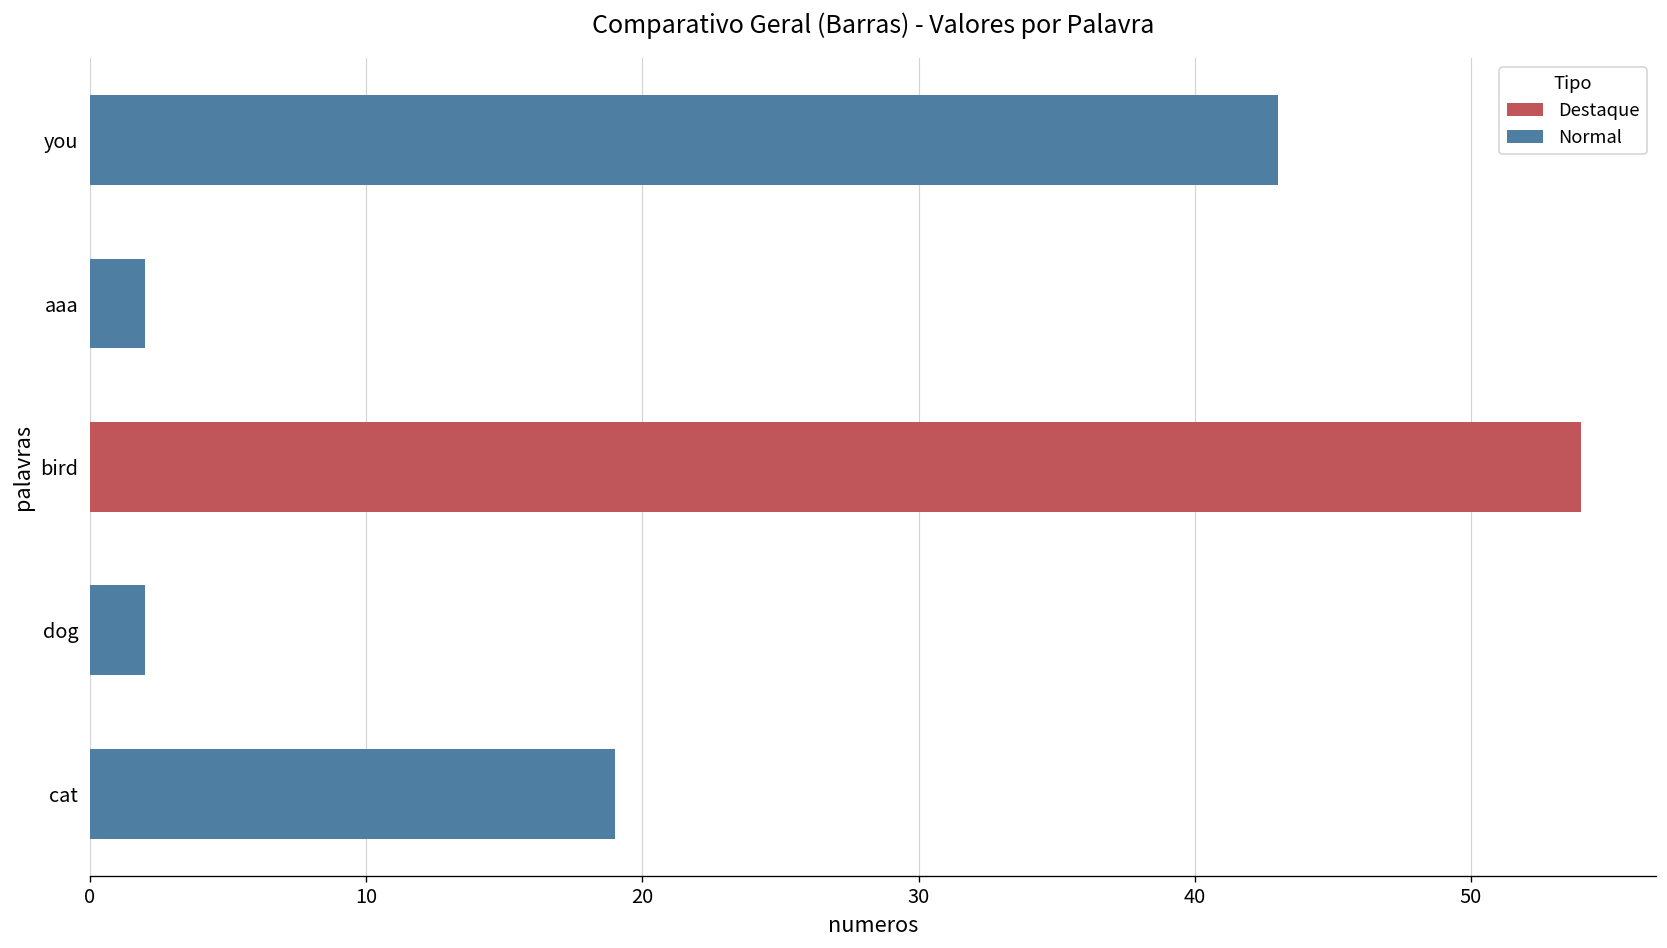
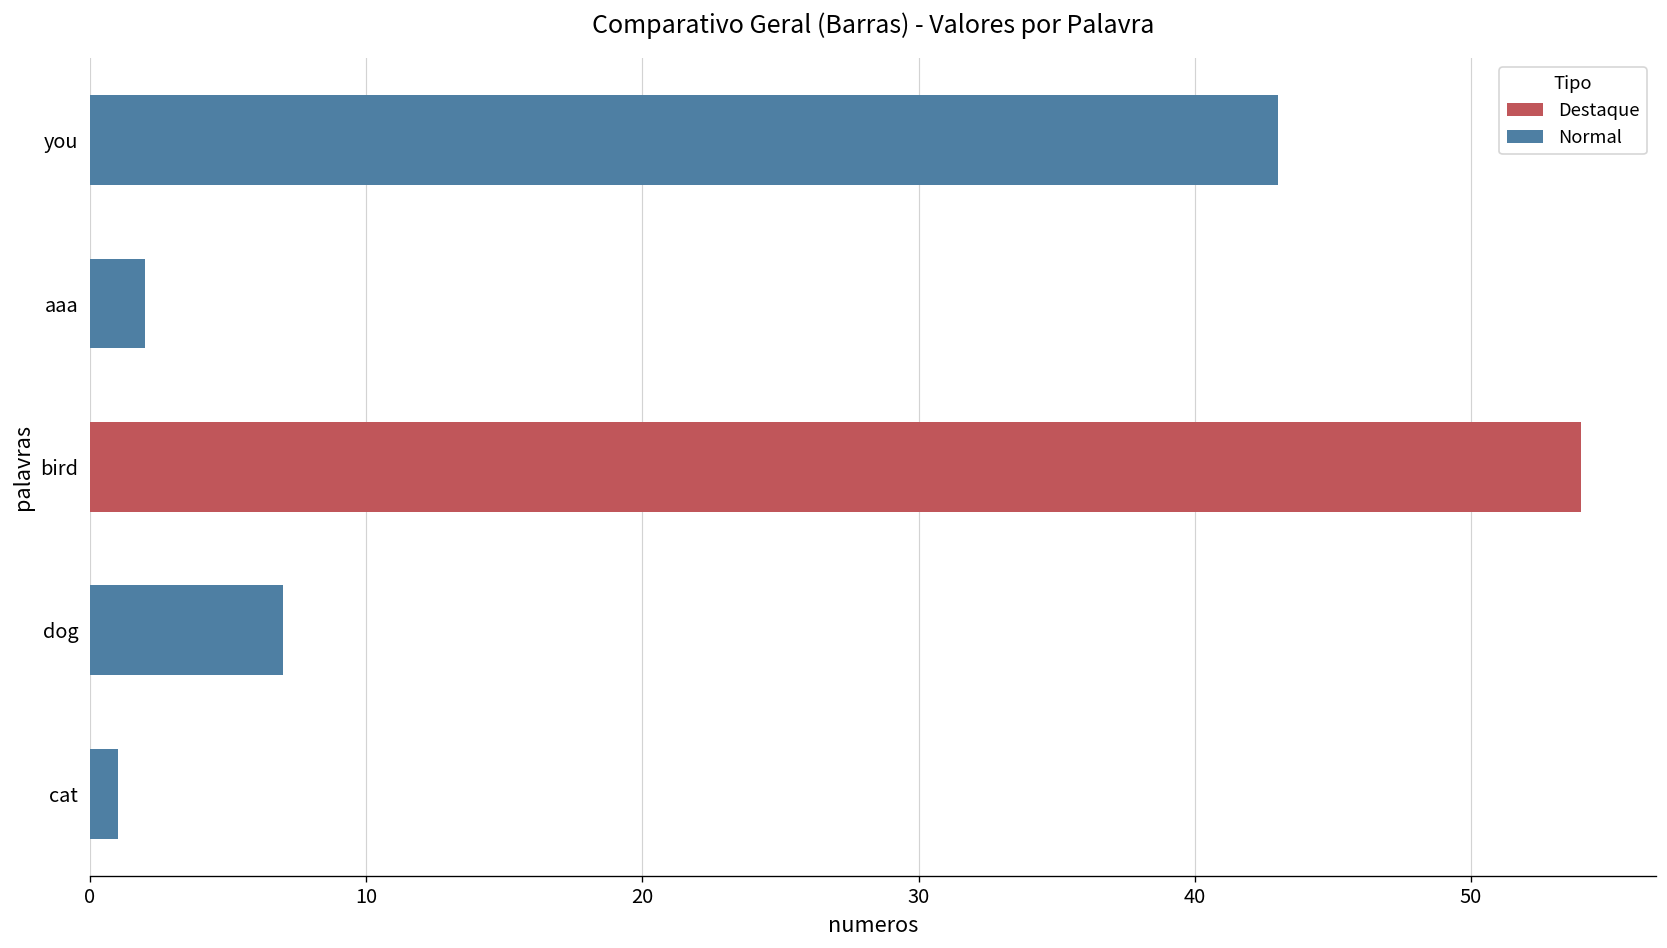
  {
    "you": 43,
    "aaa": 2,
    "bird": 54,
-   "dog": 2,
-   "cat": 19
+   "dog": 7,
+   "cat": 1
  }
